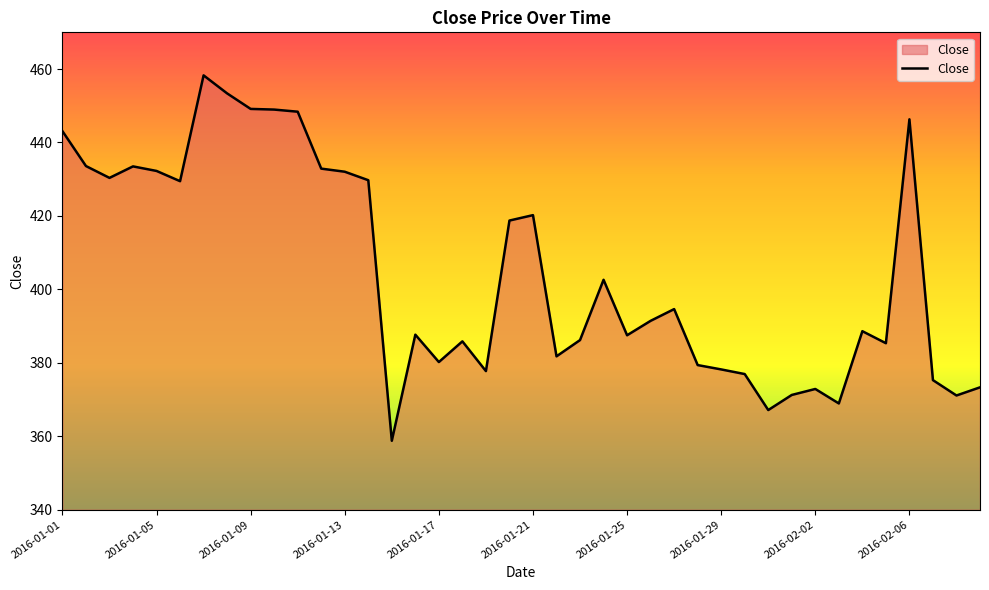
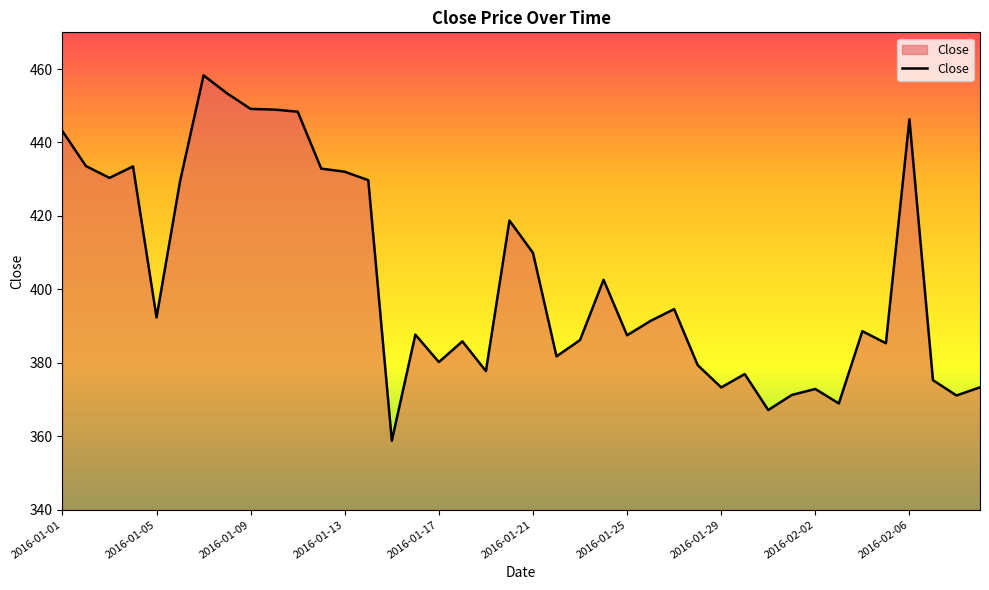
  {
    "2016-01-01": 443,
-   "2016-01-05": 432,
+   "2016-01-05": 392,
    "2016-01-09": 449,
    "2016-01-13": 432,
    "2016-01-17": 380,
-   "2016-01-21": 420,
+   "2016-01-21": 410,
    "2016-01-25": 388,
-   "2016-01-29": 378,
+   "2016-01-29": 373,
    "2016-02-02": 373,
    "2016-02-06": 446
  }
